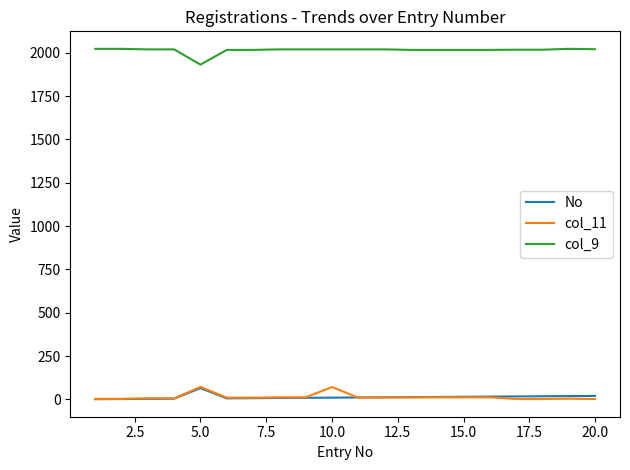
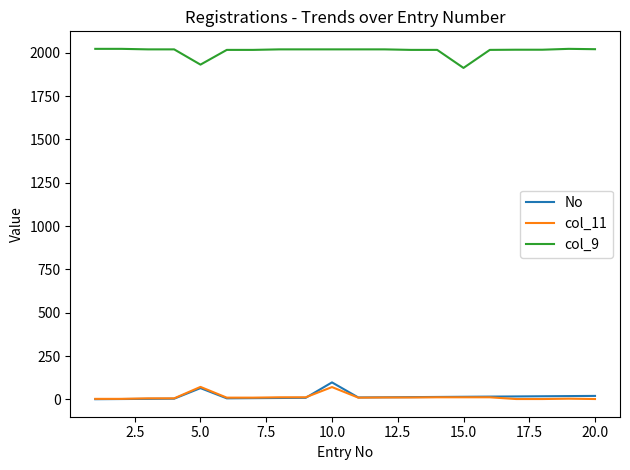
  {
    "No": {
-     "10.0": 10,
+     "10.0": 100,
      "20.0": 20
    },
    "col_11": {
      "10.0": 70,
      "20.0": 0
    },
    "col_9": {
      "5.0": 1930,
      "10.0": 2020,
-     "15.0": 2020,
+     "15.0": 1910,
      "20.0": 2020
    }
  }
